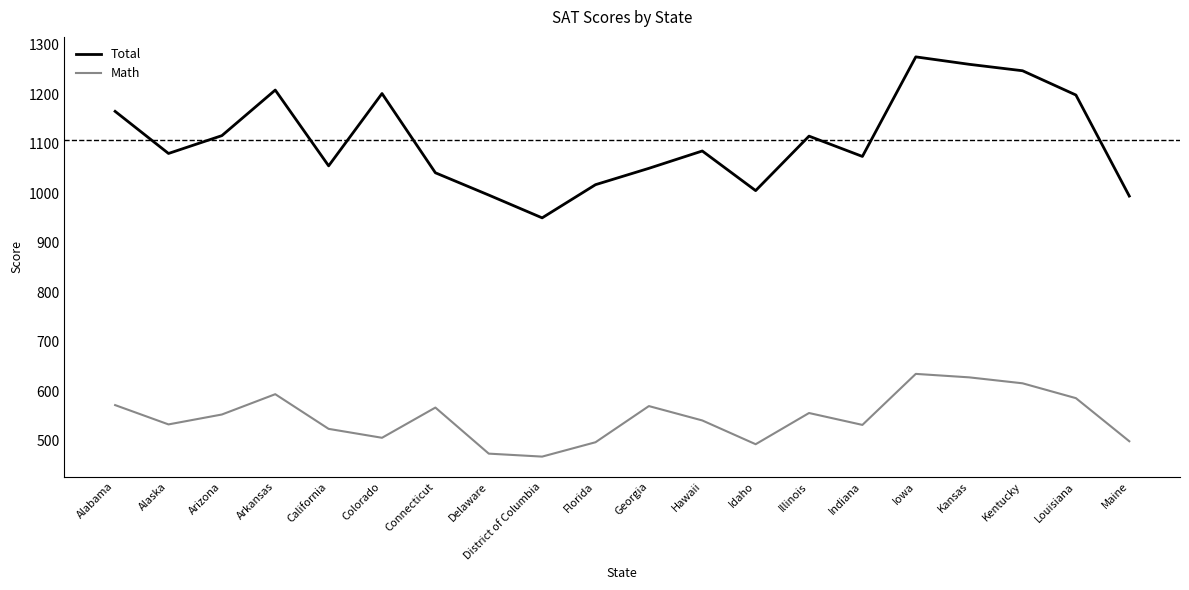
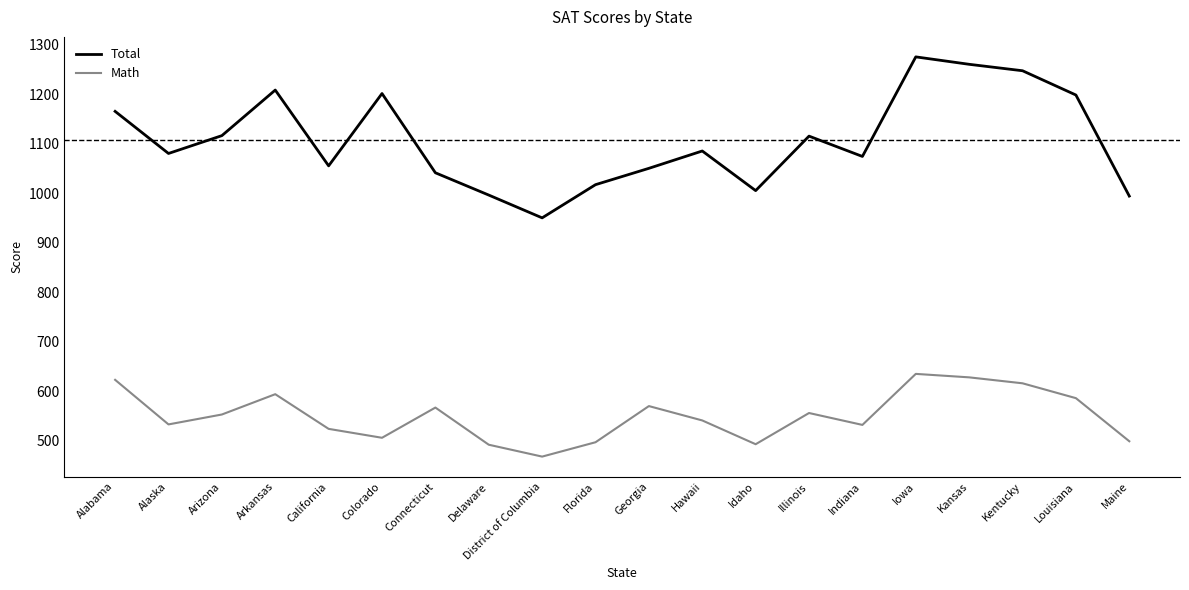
  {
    "Total": {
      "Alabama": 1170,
      "Alaska": 1080,
      "Arizona": 1120,
      "Arkansas": 1210,
      "California": 1060,
      "Colorado": 1200,
      "Connecticut": 1040,
      "Delaware": 1000,
      "District of Columbia": 950,
      "Florida": 1020,
      "Georgia": 1050,
      "Hawaii": 1090,
      "Idaho": 1010,
      "Illinois": 1120,
      "Indiana": 1070,
      "Iowa": 1280,
      "Kansas": 1260,
      "Kentucky": 1250,
      "Louisiana": 1200,
      "Maine": 990
    },
    "Math": {
-     "Alabama": 570,
+     "Alabama": 620,
      "Alaska": 530,
      "Arizona": 550,
      "Arkansas": 590,
      "California": 520,
      "Colorado": 510,
      "Connecticut": 570,
-     "Delaware": 470,
+     "Delaware": 490,
      "District of Columbia": 470,
      "Florida": 500,
      "Georgia": 570,
      "Hawaii": 540,
      "Idaho": 490,
      "Illinois": 560,
      "Indiana": 530,
      "Iowa": 640,
      "Kansas": 630,
      "Kentucky": 620,
      "Louisiana": 590,
      "Maine": 500
    }
  }
